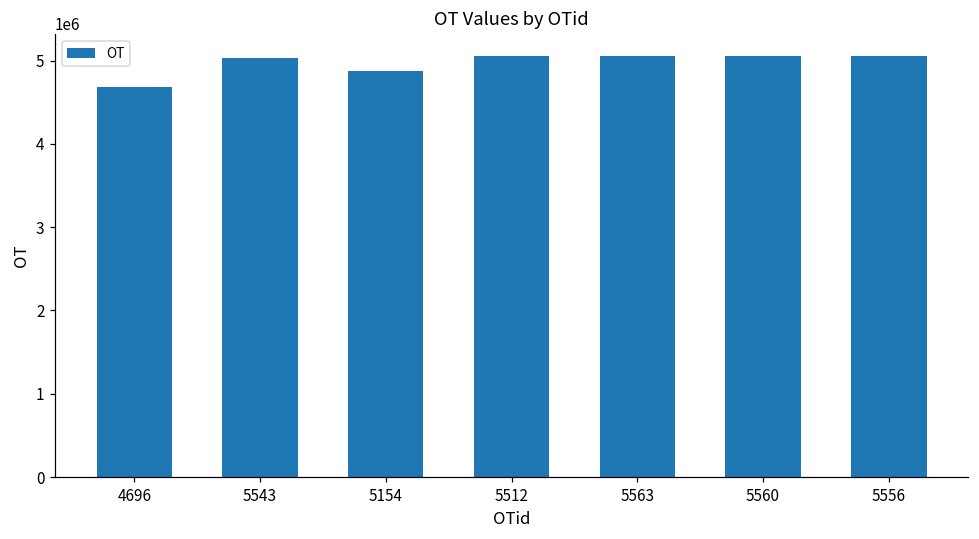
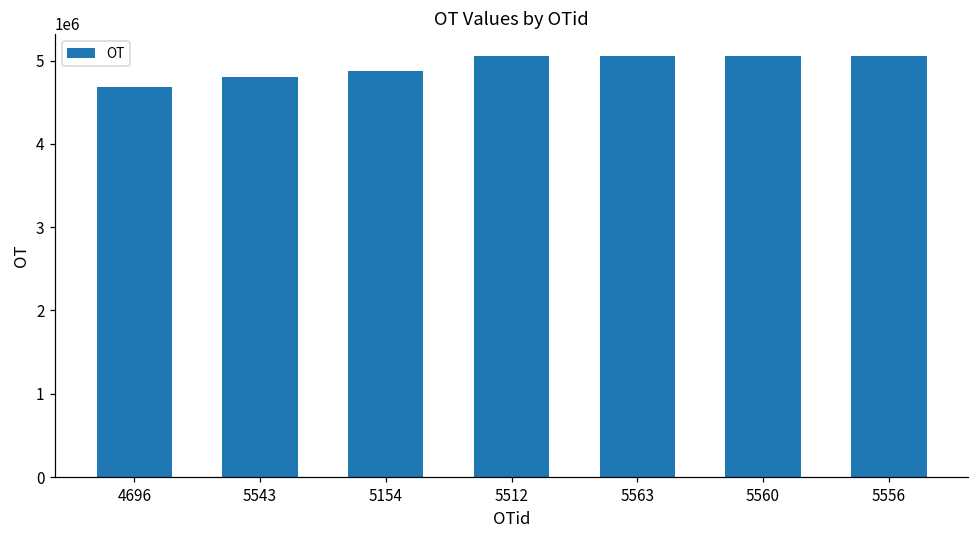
  {
    "4696": 4700000,
-   "5543": 5000000,
+   "5543": 4800000,
    "5154": 4900000,
    "5512": 5100000,
    "5563": 5100000,
    "5560": 5100000,
    "5556": 5100000
  }
